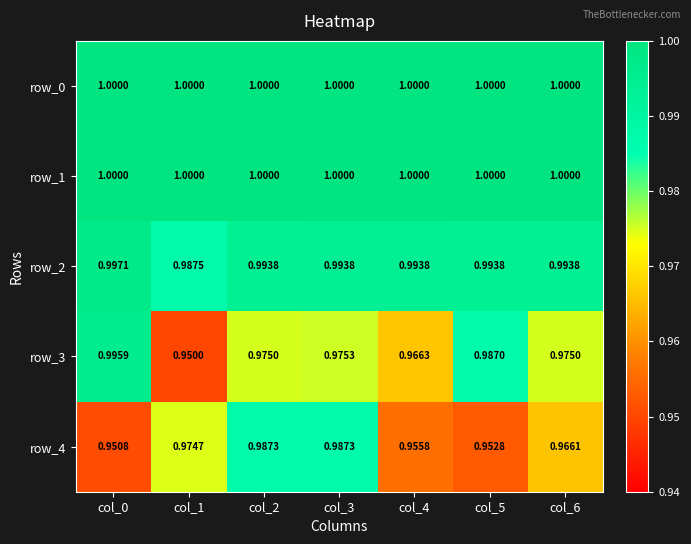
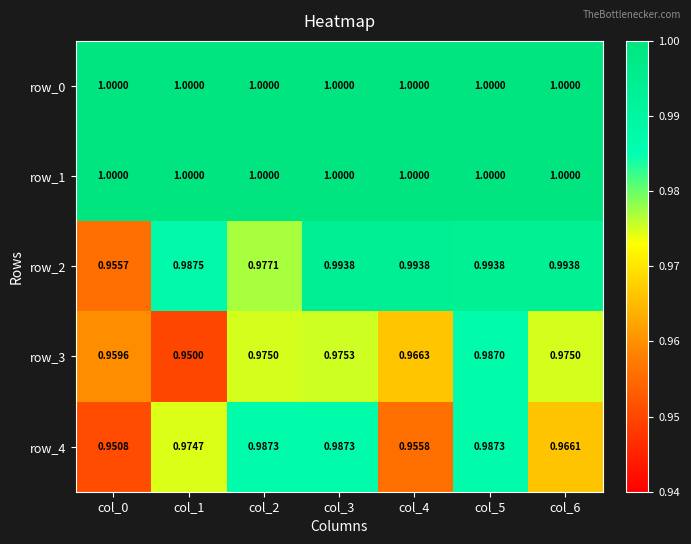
  {
    "row_0": {
      "col_0": 1.0000,
      "col_1": 1.0000,
      "col_2": 1.0000,
      "col_3": 1.0000,
      "col_4": 1.0000,
      "col_5": 1.0000,
      "col_6": 1.0000
    },
    "row_1": {
      "col_0": 1.0000,
      "col_1": 1.0000,
      "col_2": 1.0000,
      "col_3": 1.0000,
      "col_4": 1.0000,
      "col_5": 1.0000,
      "col_6": 1.0000
    },
    "row_2": {
-     "col_0": 0.9971,
+     "col_0": 0.9557,
      "col_1": 0.9875,
-     "col_2": 0.9938,
+     "col_2": 0.9771,
      "col_3": 0.9938,
      "col_4": 0.9938,
      "col_5": 0.9938,
      "col_6": 0.9938
    },
    "row_3": {
-     "col_0": 0.9959,
+     "col_0": 0.9596,
      "col_1": 0.9500,
      "col_2": 0.9750,
      "col_3": 0.9753,
      "col_4": 0.9663,
      "col_5": 0.9870,
      "col_6": 0.9750
    },
    "row_4": {
      "col_0": 0.9508,
      "col_1": 0.9747,
      "col_2": 0.9873,
      "col_3": 0.9873,
      "col_4": 0.9558,
-     "col_5": 0.9528,
+     "col_5": 0.9873,
      "col_6": 0.9661
    }
  }
